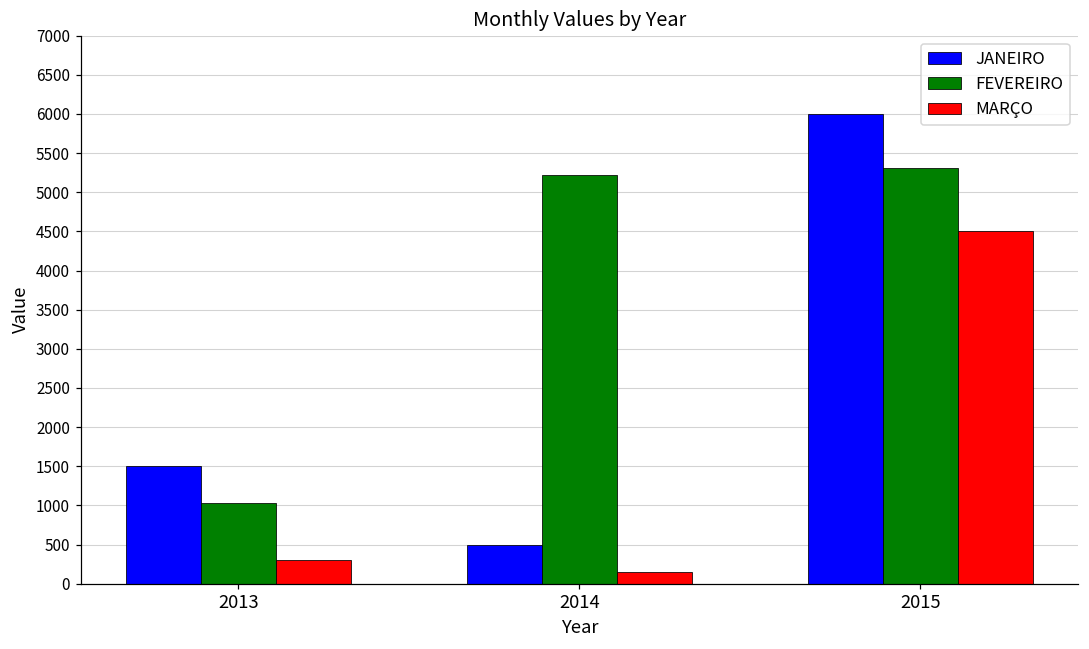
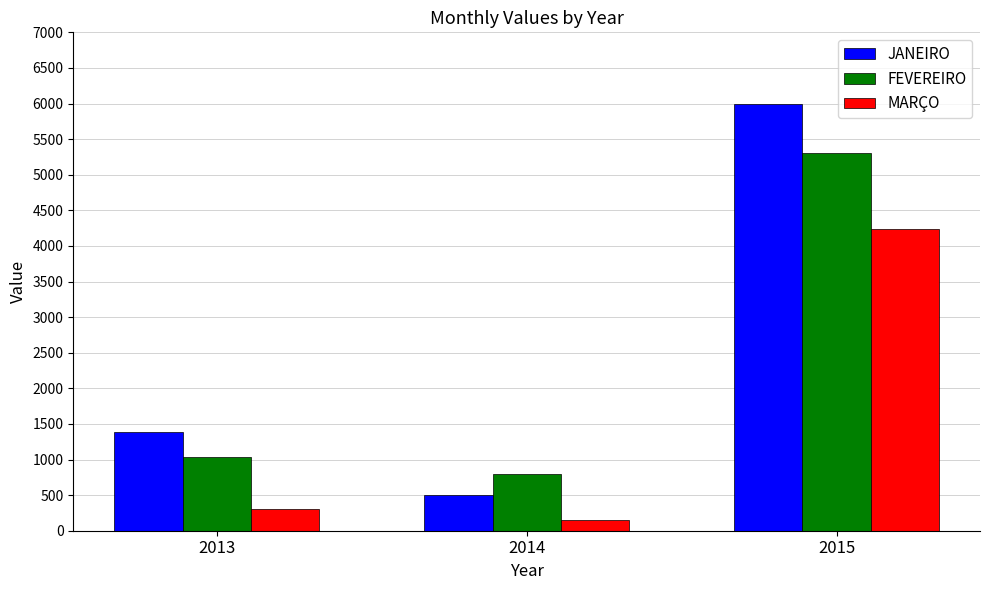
  {
    "JANEIRO": {
-     "2013": 1500,
+     "2013": 1400,
      "2014": 500,
      "2015": 6000
    },
    "FEVEREIRO": {
      "2013": 1000,
-     "2014": 5200,
+     "2014": 800,
      "2015": 5300
    },
    "MARÇO": {
      "2013": 300,
      "2014": 100,
-     "2015": 4500
+     "2015": 4200
    }
  }
